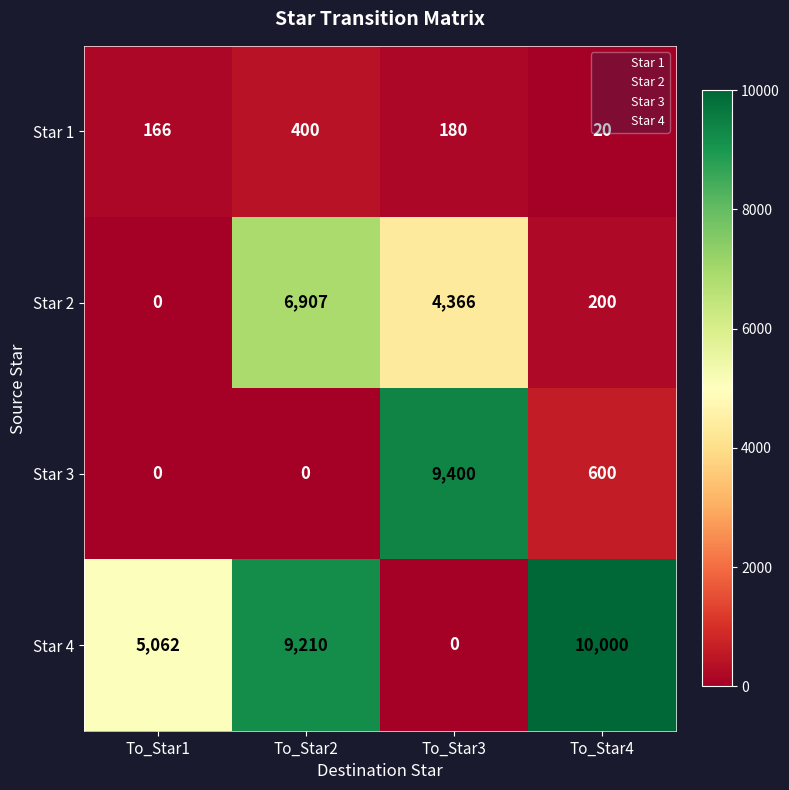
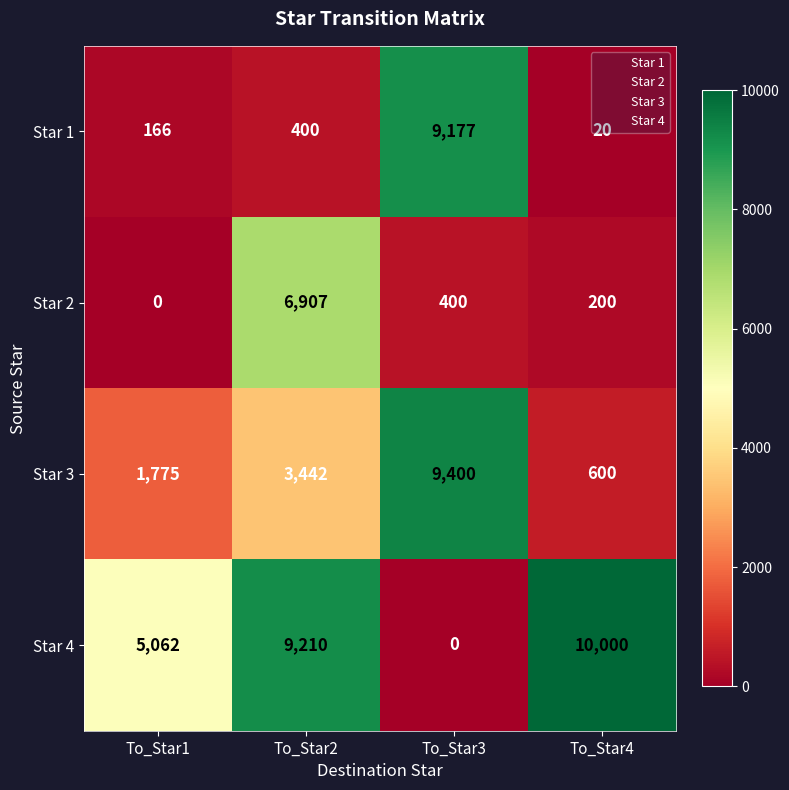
  {
    "Star 1": {
      "To_Star1": "166",
      "To_Star2": "400",
-     "To_Star3": "180"
+     "To_Star3": "9,177"
    },
    "Star 2": {
      "To_Star1": "0",
      "To_Star2": "6,907",
-     "To_Star3": "4,366",
+     "To_Star3": "400",
      "To_Star4": "200"
    },
    "Star 3": {
-     "To_Star1": "0",
-     "To_Star2": "0",
+     "To_Star1": "1,775",
+     "To_Star2": "3,442",
      "To_Star3": "9,400",
      "To_Star4": "600"
    },
    "Star 4": {
      "To_Star1": "5,062",
      "To_Star2": "9,210",
      "To_Star3": "0",
      "To_Star4": "10,000"
    }
  }
